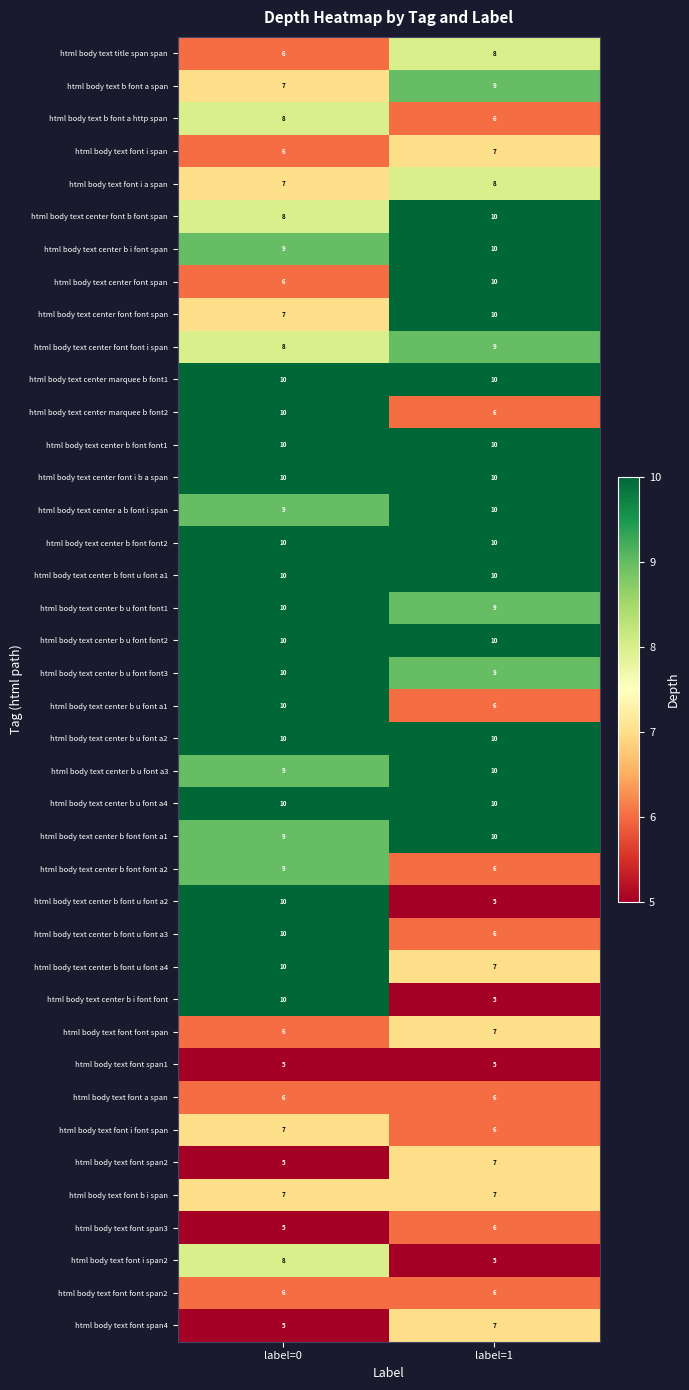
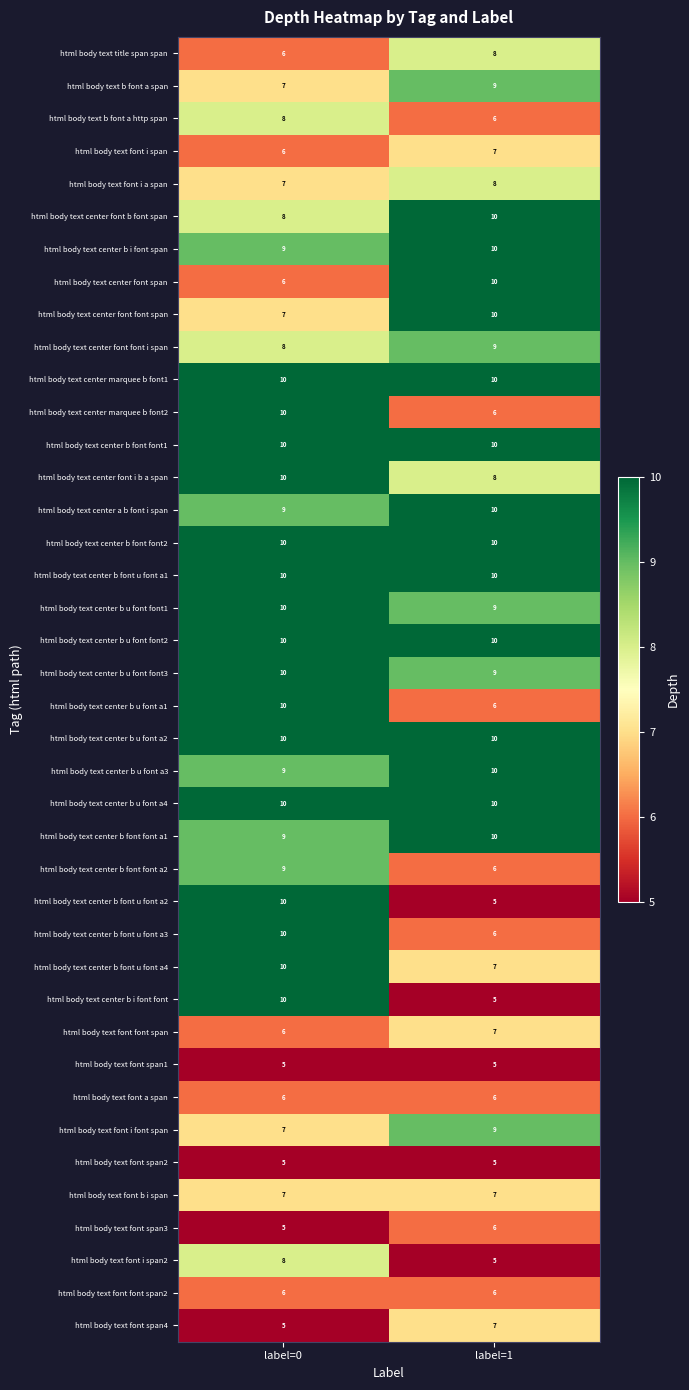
  {
    "html body text title span span": {
      "label=0": 6,
      "label=1": 8
    },
    "html body text b font a span": {
      "label=0": 7,
      "label=1": 9
    },
    "html body text b font a http span": {
      "label=0": 8,
      "label=1": 6
    },
    "html body text font i span": {
      "label=0": 6,
      "label=1": 7
    },
    "html body text font i a span": {
      "label=0": 7,
      "label=1": 8
    },
    "html body text center font b font span": {
      "label=0": 8,
      "label=1": 10
    },
    "html body text center b i font span": {
      "label=0": 9,
      "label=1": 10
    },
    "html body text center font span": {
      "label=0": 6,
      "label=1": 10
    },
    "html body text center font font span": {
      "label=0": 7,
      "label=1": 10
    },
    "html body text center font font i span": {
      "label=0": 8,
      "label=1": 9
    },
    "html body text center marquee b font1": {
      "label=0": 10,
      "label=1": 10
    },
    "html body text center marquee b font2": {
      "label=0": 10,
      "label=1": 6
    },
    "html body text center b font font1": {
      "label=0": 10,
      "label=1": 10
    },
    "html body text center font i b a span": {
      "label=0": 10,
-     "label=1": 10
+     "label=1": 8
    },
    "html body text center a b font i span": {
      "label=0": 9,
      "label=1": 10
    },
    "html body text center b font font2": {
      "label=0": 10,
      "label=1": 10
    },
    "html body text center b font u font a1": {
      "label=0": 10,
      "label=1": 10
    },
    "html body text center b u font font1": {
      "label=0": 10,
      "label=1": 9
    },
    "html body text center b u font font2": {
      "label=0": 10,
      "label=1": 10
    },
    "html body text center b u font font3": {
      "label=0": 10,
      "label=1": 9
    },
    "html body text center b u font a1": {
      "label=0": 10,
      "label=1": 6
    },
    "html body text center b u font a2": {
      "label=0": 10,
      "label=1": 10
    },
    "html body text center b u font a3": {
      "label=0": 9,
      "label=1": 10
    },
    "html body text center b u font a4": {
      "label=0": 10,
      "label=1": 10
    },
    "html body text center b font font a1": {
      "label=0": 9,
      "label=1": 10
    },
    "html body text center b font font a2": {
      "label=0": 9,
      "label=1": 6
    },
    "html body text center b font u font a2": {
      "label=0": 10,
      "label=1": 5
    },
    "html body text center b font u font a3": {
      "label=0": 10,
      "label=1": 6
    },
    "html body text center b font u font a4": {
      "label=0": 10,
      "label=1": 7
    },
    "html body text center b i font font": {
      "label=0": 10,
      "label=1": 5
    },
    "html body text font font span": {
      "label=0": 6,
      "label=1": 7
    },
    "html body text font span1": {
      "label=0": 5,
      "label=1": 5
    },
    "html body text font a span": {
      "label=0": 6,
      "label=1": 6
    },
    "html body text font i font span": {
      "label=0": 7,
-     "label=1": 6
+     "label=1": 9
    },
    "html body text font span2": {
      "label=0": 5,
-     "label=1": 7
+     "label=1": 5
    },
    "html body text font b i span": {
      "label=0": 7,
      "label=1": 7
    },
    "html body text font span3": {
      "label=0": 5,
      "label=1": 6
    },
    "html body text font i span2": {
      "label=0": 8,
      "label=1": 5
    },
    "html body text font font span2": {
      "label=0": 6,
      "label=1": 6
    },
    "html body text font span4": {
      "label=0": 5,
      "label=1": 7
    }
  }
